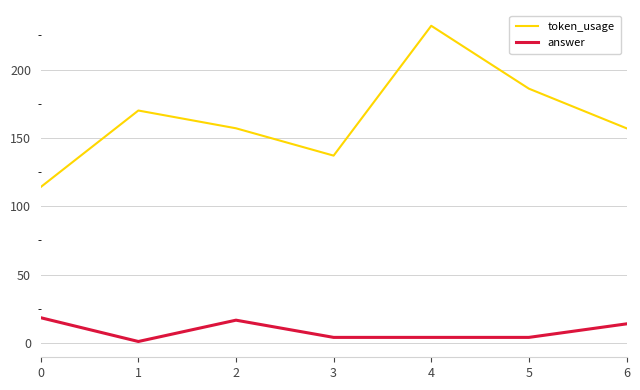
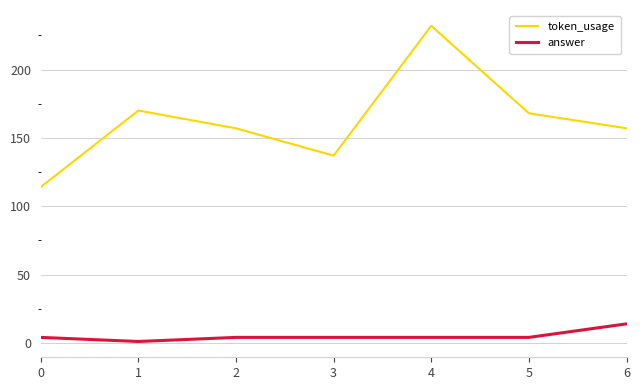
  {
    "token_usage": {
      "0": 114,
      "1": 170,
      "2": 157,
      "3": 137,
      "4": 232,
-     "5": 186,
+     "5": 168,
      "6": 157
    },
    "answer": {
-     "0": 18,
+     "0": 4,
      "1": 1,
-     "2": 17,
+     "2": 4,
      "3": 4,
      "4": 4,
      "5": 4,
      "6": 14
    }
  }
